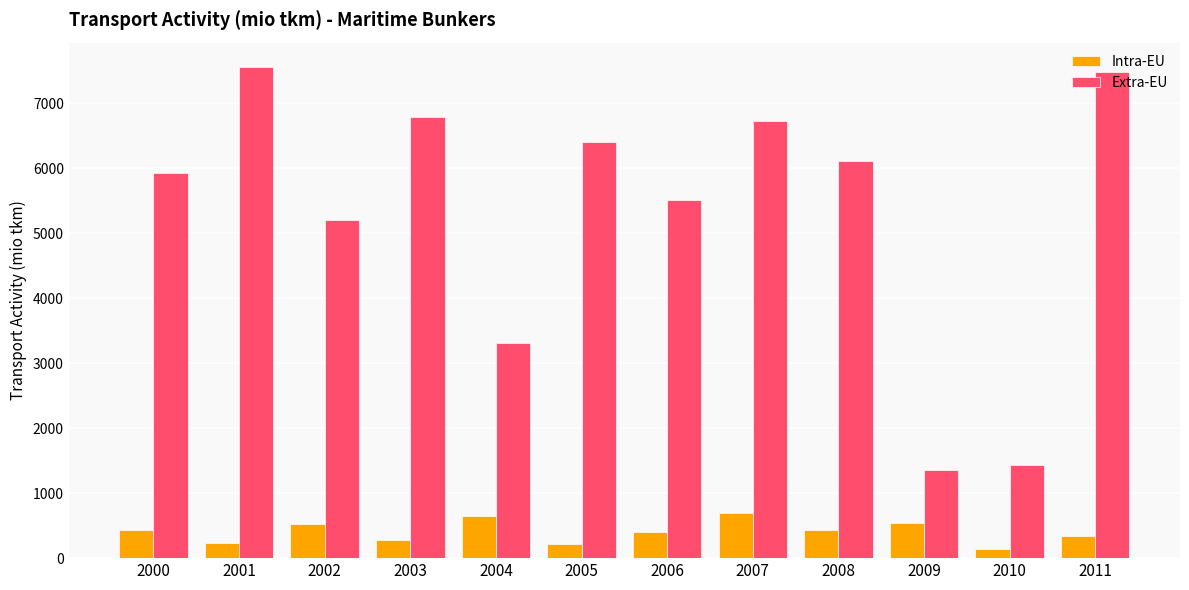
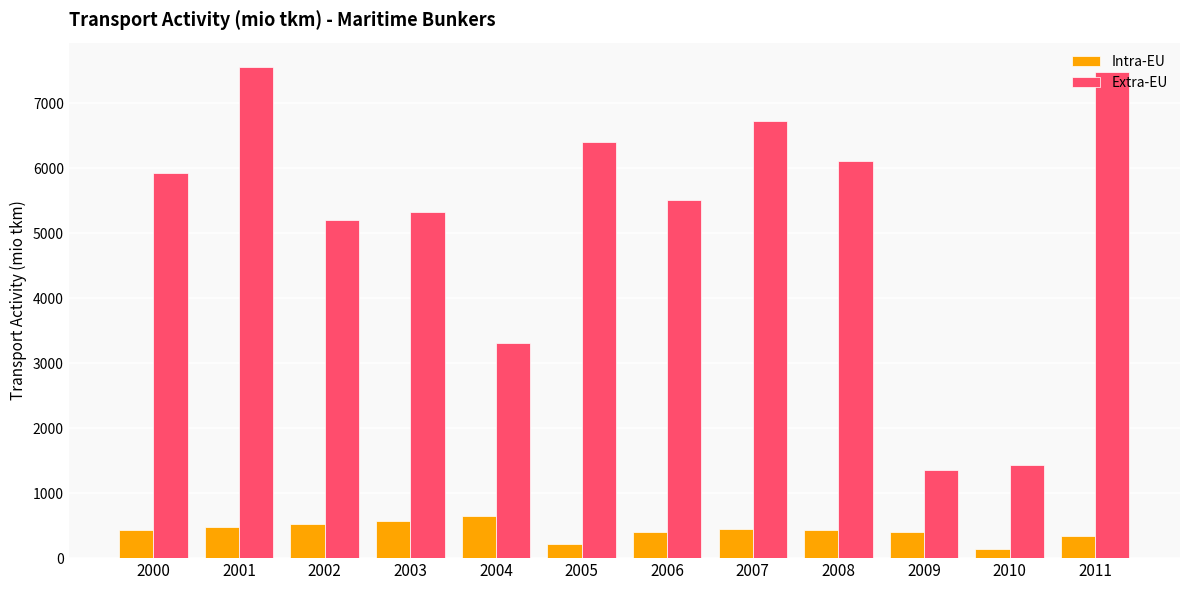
  {
    "Intra-EU": {
      "2000": 400,
-     "2001": 200,
+     "2001": 500,
      "2002": 500,
-     "2003": 300,
+     "2003": 600,
      "2004": 600,
      "2005": 200,
      "2006": 400,
-     "2007": 700,
+     "2007": 400,
      "2008": 400,
-     "2009": 500,
+     "2009": 400,
      "2010": 100,
      "2011": 300
    },
    "Extra-EU": {
      "2000": 5900,
      "2001": 7600,
      "2002": 5200,
-     "2003": 6800,
+     "2003": 5300,
      "2004": 3300,
      "2005": 6400,
      "2006": 5500,
      "2007": 6700,
      "2008": 6100,
      "2009": 1400,
      "2010": 1400,
      "2011": 7500
    }
  }
